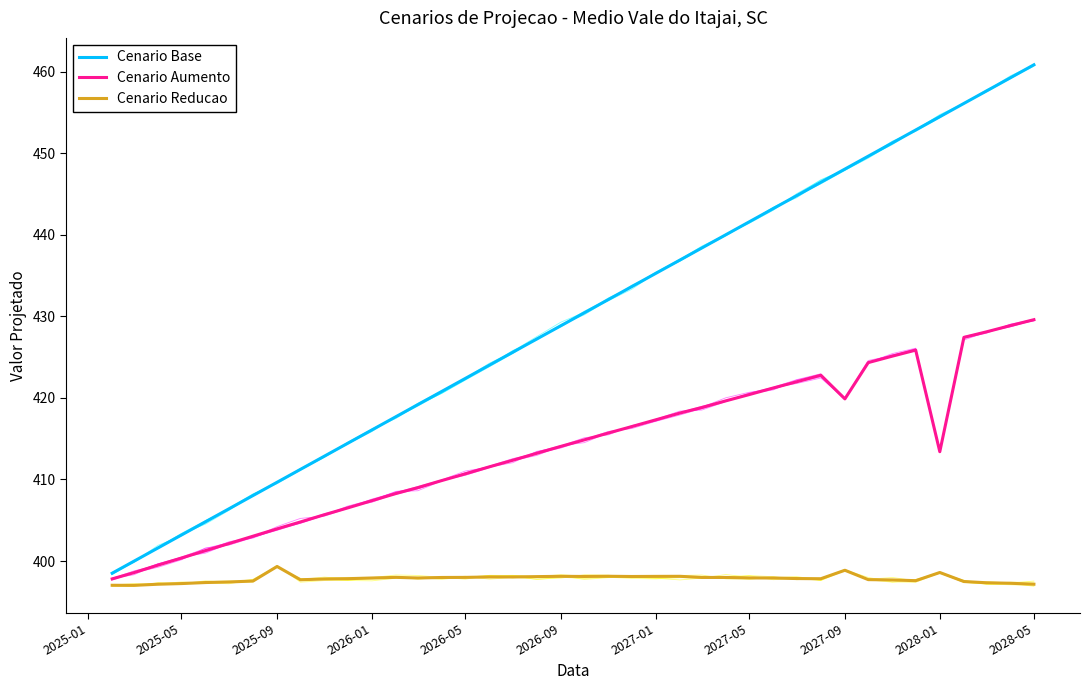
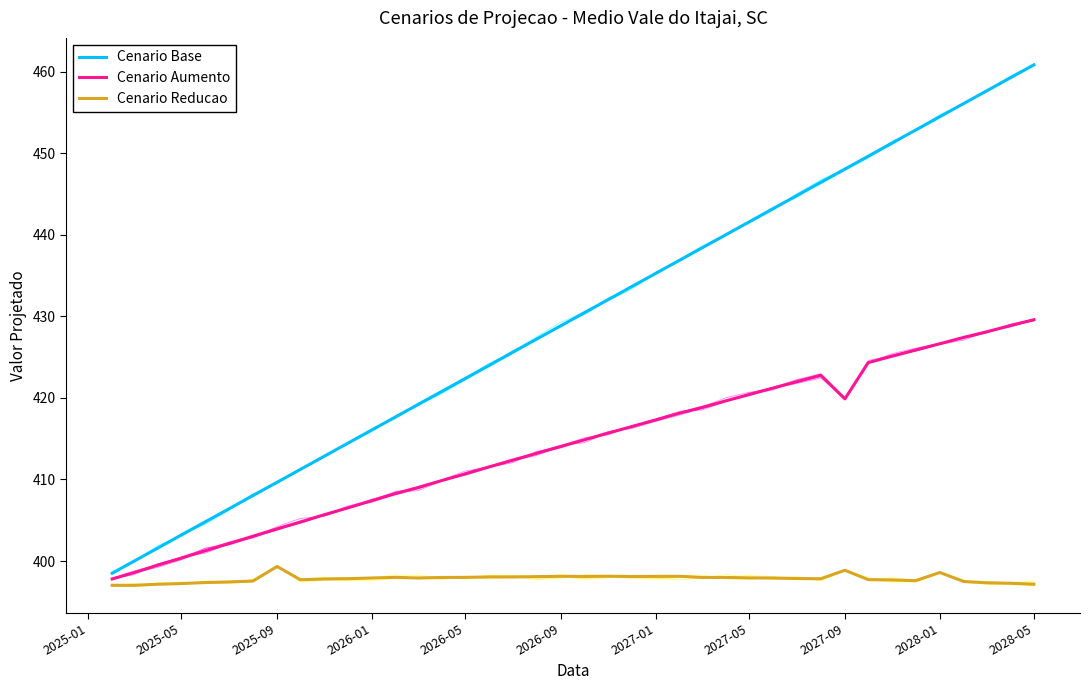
  {
    "Cenario Aumento": {
-     "2028-01": 413
+     "2028-01": 427
    }
  }
